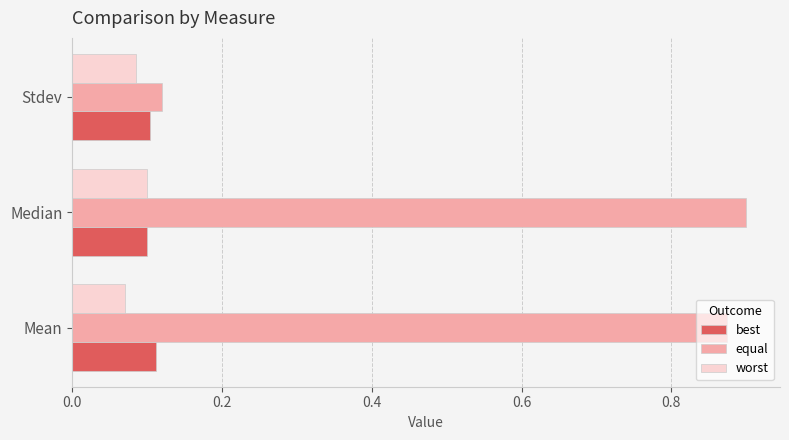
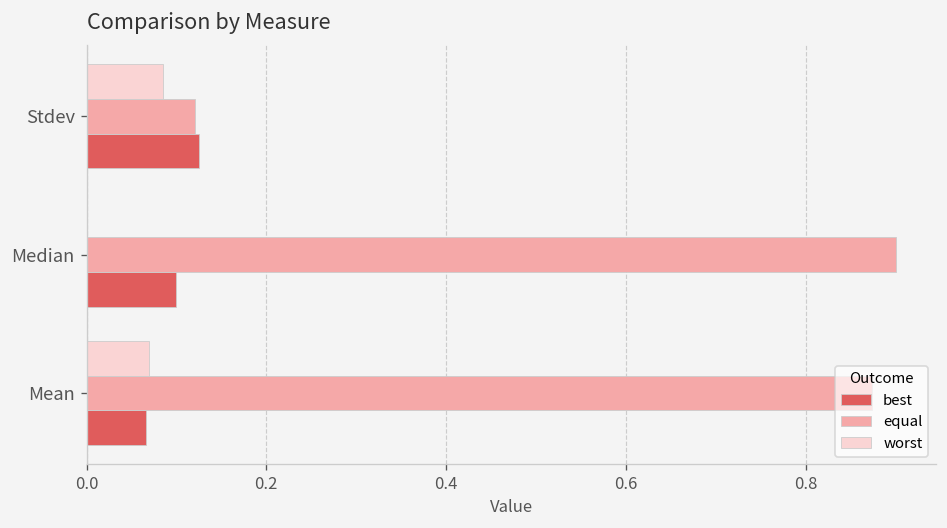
  {
    "best": {
-     "Stdev": 0.10,
+     "Stdev": 0.12,
      "Median": 0.10,
-     "Mean": 0.11
+     "Mean": 0.07
    },
    "equal": {
      "Stdev": 0.12,
      "Median": 0.90
    },
    "worst": {
      "Stdev": 0.09,
-     "Median": 0.1,
+     "Median": 0.0,
      "Mean": 0.07
    }
  }
